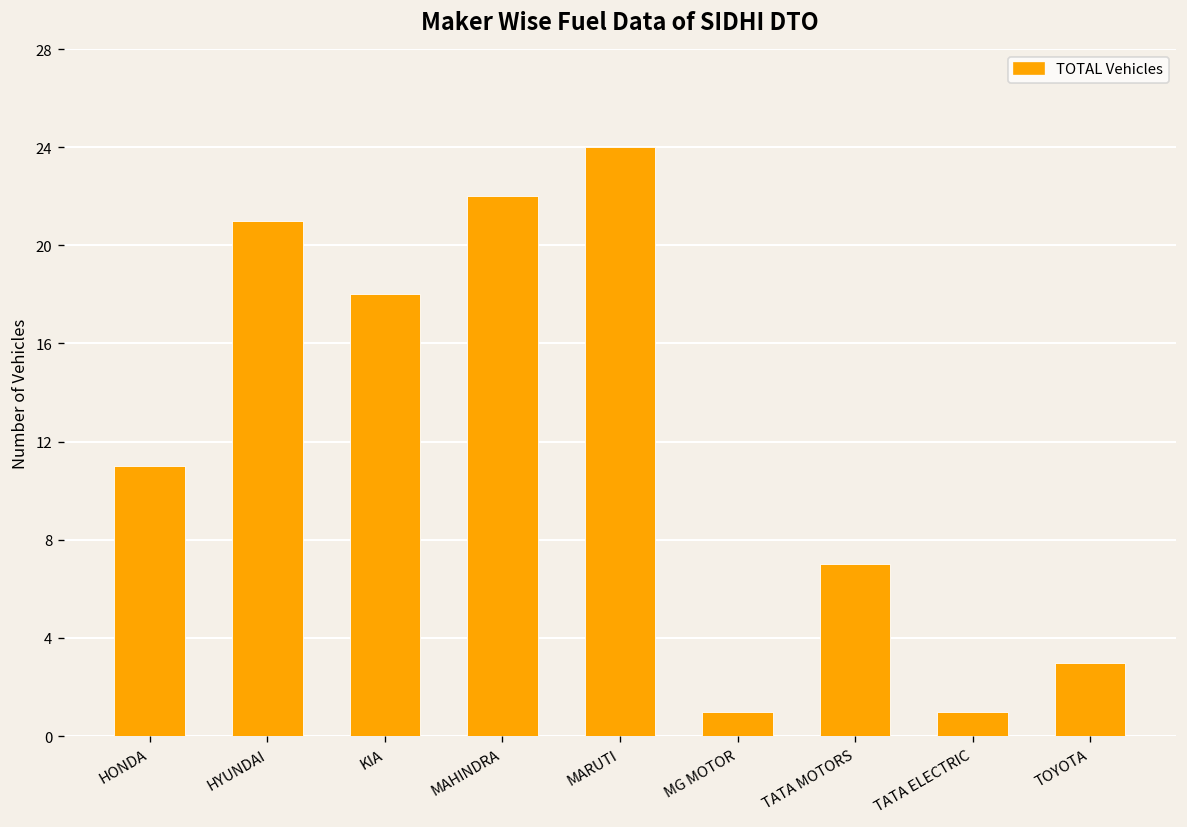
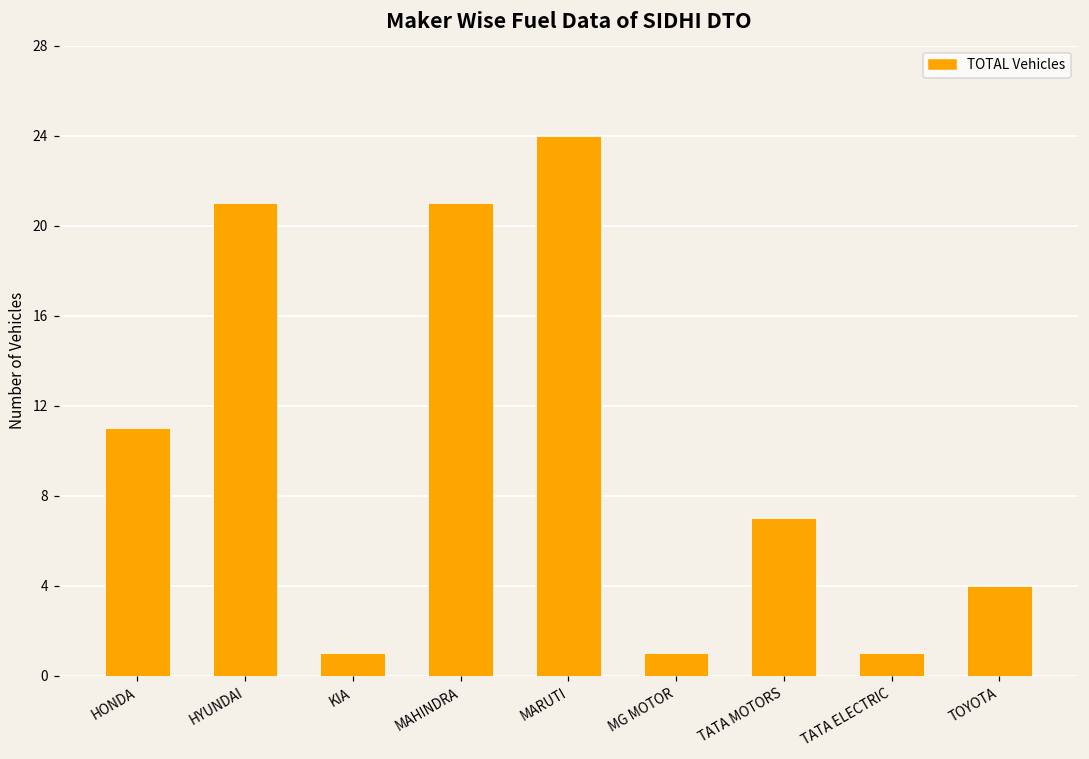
  {
    "HONDA": 11,
    "HYUNDAI": 21,
-   "KIA": 18,
-   "MAHINDRA": 22,
+   "KIA": 1,
+   "MAHINDRA": 21,
    "MARUTI": 24,
    "MG MOTOR": 1,
    "TATA MOTORS": 7,
    "TATA ELECTRIC": 1,
-   "TOYOTA": 3
+   "TOYOTA": 4
  }
